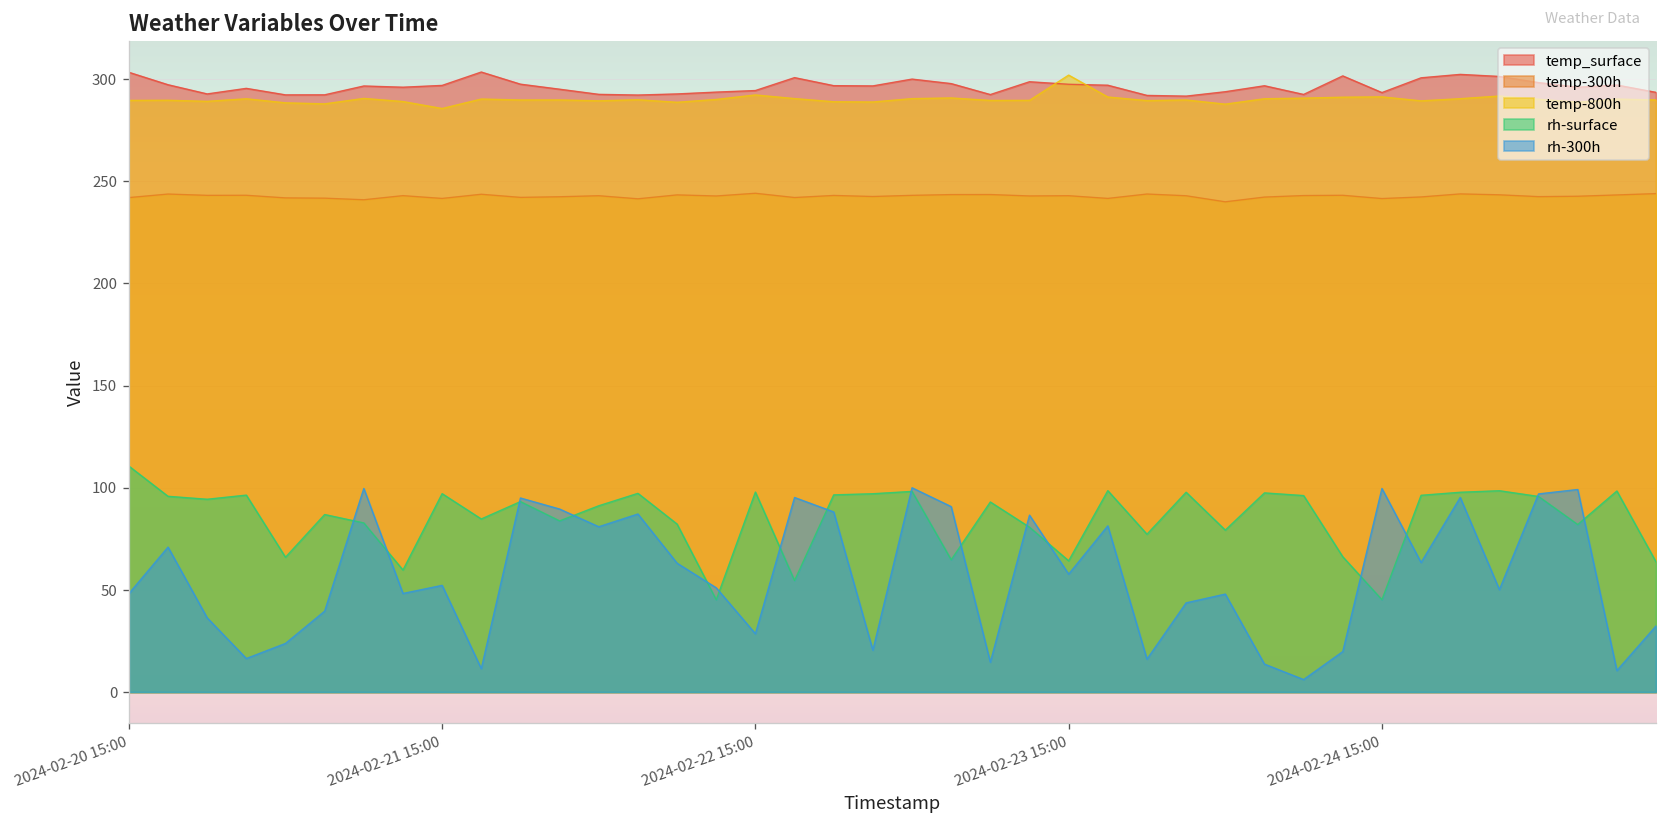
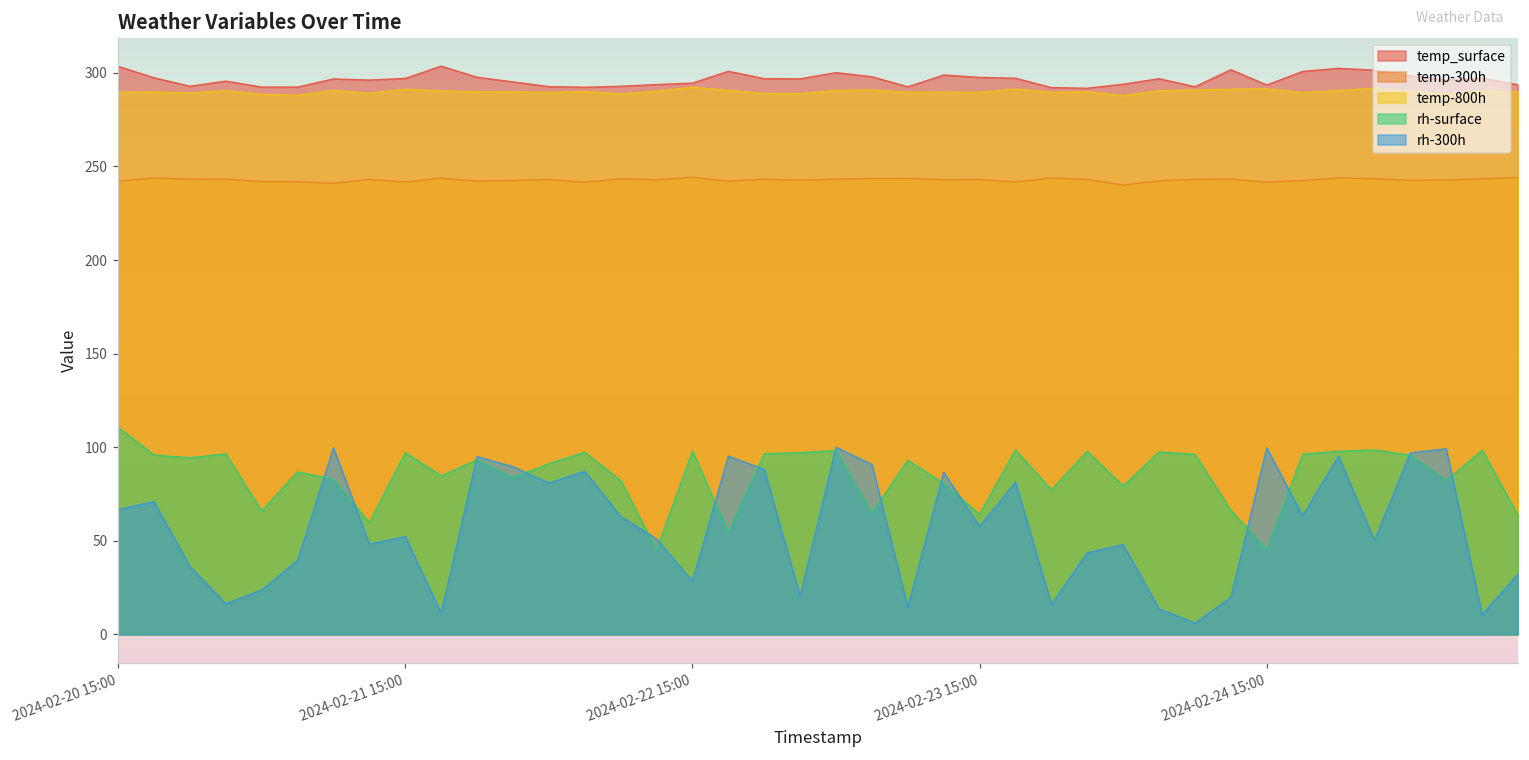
  {
    "temp-800h": {
      "2024-02-20 15:00": 290,
-     "2024-02-21 15:00": 286,
+     "2024-02-21 15:00": 291,
      "2024-02-22 15:00": 292,
-     "2024-02-23 15:00": 302,
+     "2024-02-23 15:00": 290,
      "2024-02-24 15:00": 291
    },
    "rh-surface": {
      "2024-02-20 15:00": 111,
      "2024-02-21 15:00": 97,
      "2024-02-22 15:00": 98,
      "2024-02-23 15:00": 64,
      "2024-02-24 15:00": 45
    },
    "rh-300h": {
-     "2024-02-20 15:00": 48,
+     "2024-02-20 15:00": 67,
      "2024-02-21 15:00": 52,
      "2024-02-22 15:00": 29,
      "2024-02-23 15:00": 58,
      "2024-02-24 15:00": 100
    }
  }
